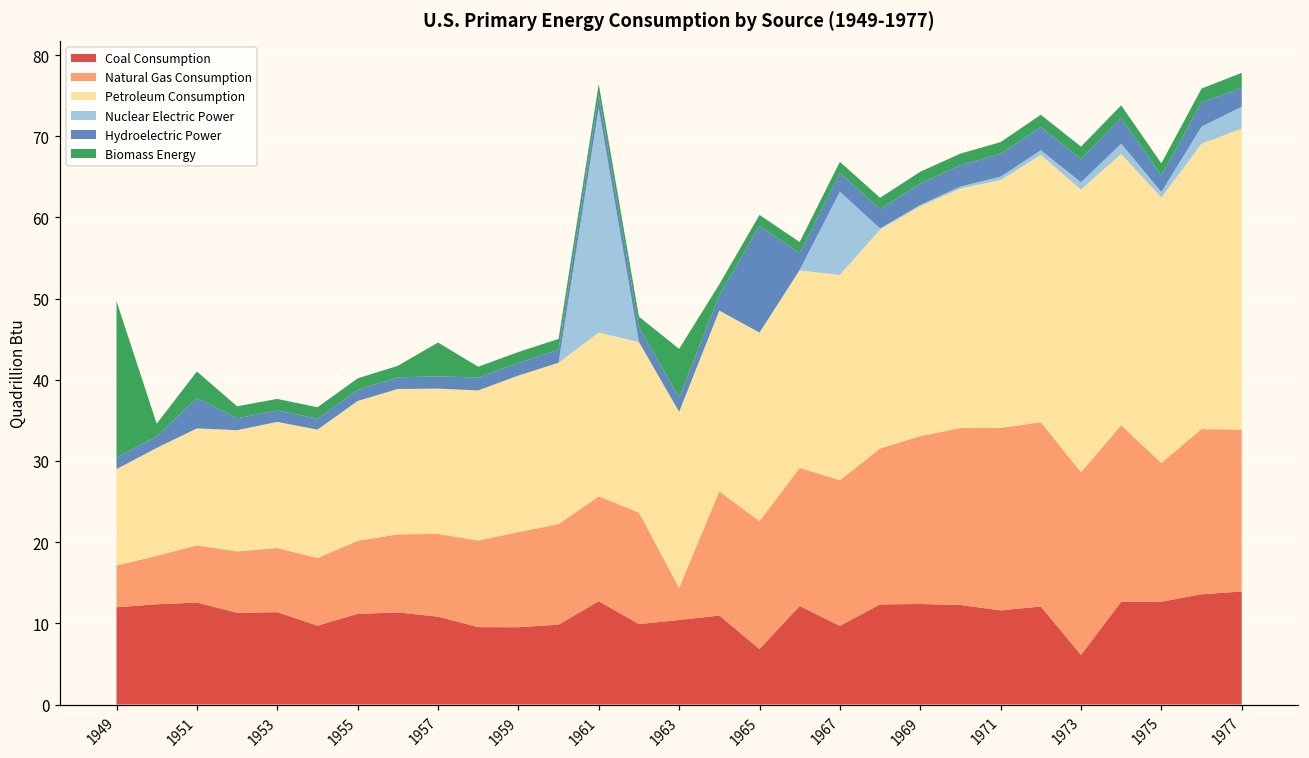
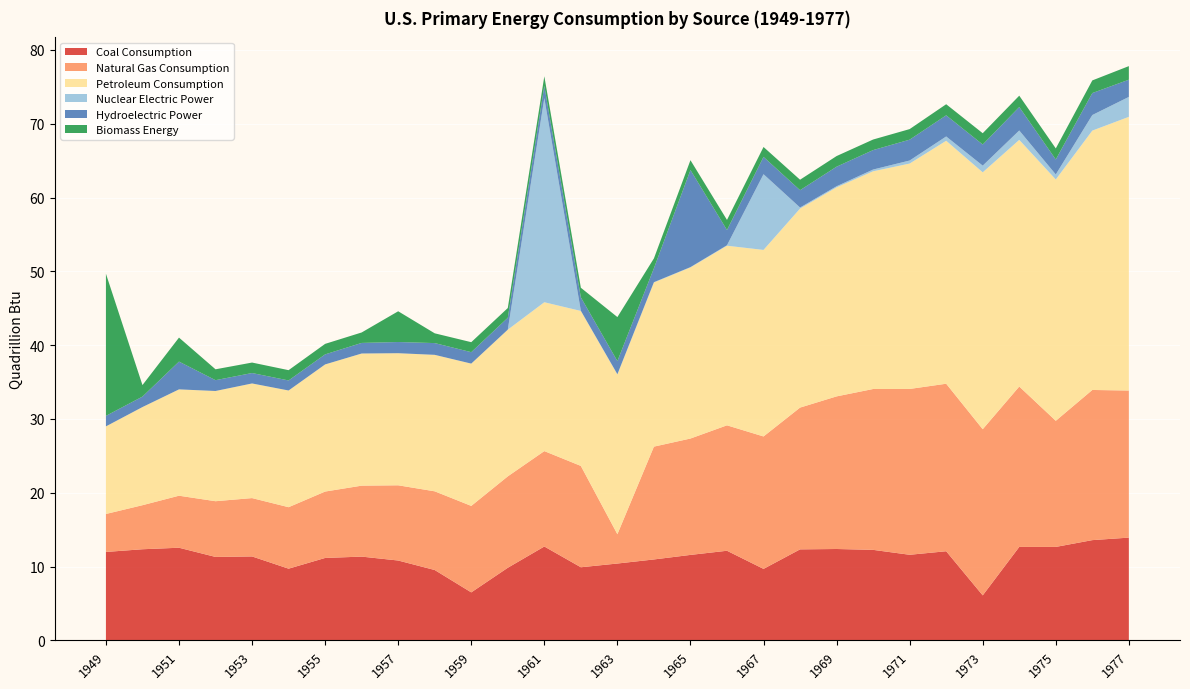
  {
    "Coal Consumption": {
      "1949": 12,
      "1951": 13,
      "1953": 11,
      "1955": 11,
      "1957": 11,
-     "1959": 10,
+     "1959": 7,
      "1961": 13,
      "1963": 10,
-     "1965": 7,
+     "1965": 12,
      "1967": 10,
      "1969": 12,
      "1971": 12,
      "1973": 6,
      "1975": 13,
      "1977": 14
    },
    "Natural Gas Consumption": {
      "1949": 5,
      "1951": 7,
      "1953": 8,
      "1955": 9,
      "1957": 10,
      "1959": 12,
      "1961": 13,
      "1963": 4,
      "1965": 16,
      "1967": 18,
      "1969": 21,
      "1971": 22,
      "1973": 23,
      "1975": 17,
      "1977": 20
    },
    "Petroleum Consumption": {
      "1961": 20,
      "1967": 25,
      "1971": 31,
      "1973": 35,
      "1975": 33,
      "1977": 37
    },
    "Nuclear Electric Power": {
      "1961": 28,
      "1967": 10,
      "1971": 0,
      "1973": 1,
      "1975": 1,
      "1977": 3
    },
    "Hydroelectric Power": {
      "1949": 1,
      "1951": 4,
      "1953": 1,
      "1955": 1,
      "1957": 2,
      "1959": 2,
      "1961": 2,
      "1963": 2,
      "1965": 13,
      "1967": 2,
      "1969": 3,
      "1971": 3,
      "1973": 3,
      "1975": 2,
      "1977": 2
    },
    "Biomass Energy": {
      "1949": 19,
      "1951": 3,
      "1953": 1,
      "1955": 1,
      "1957": 4,
      "1959": 1,
      "1961": 1,
      "1963": 6,
      "1965": 1,
      "1967": 1,
      "1969": 1,
      "1971": 1,
      "1973": 2,
      "1975": 1,
      "1977": 2
    }
  }
